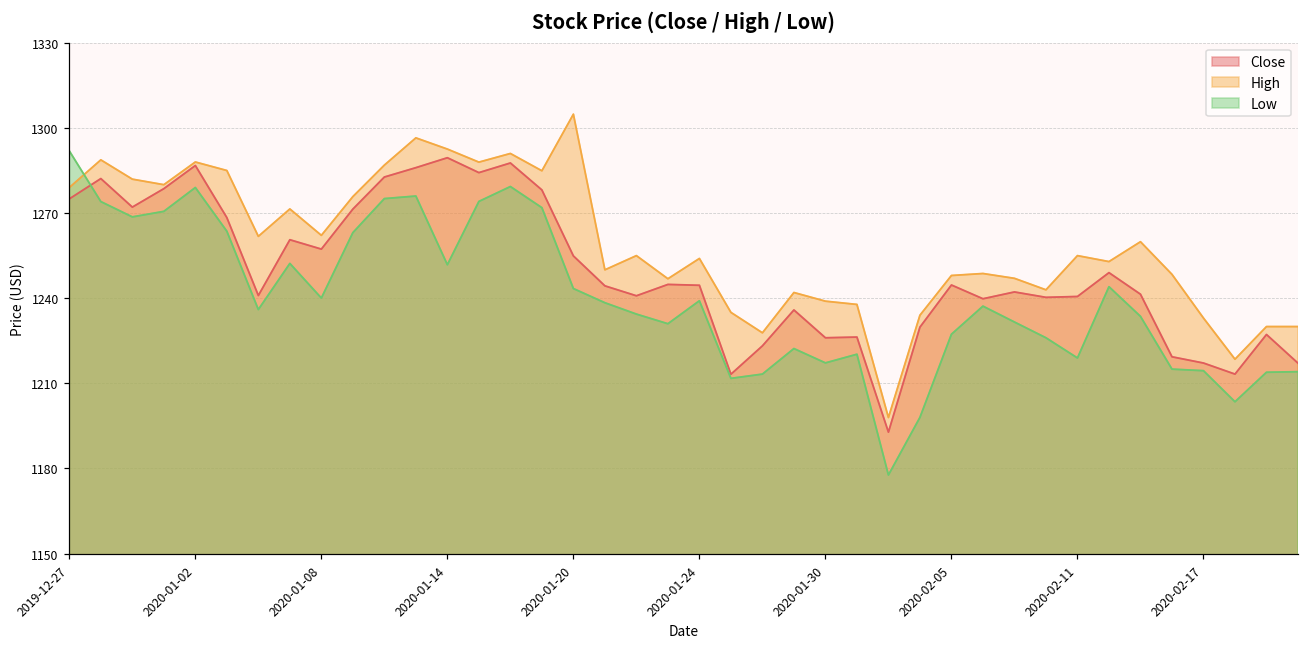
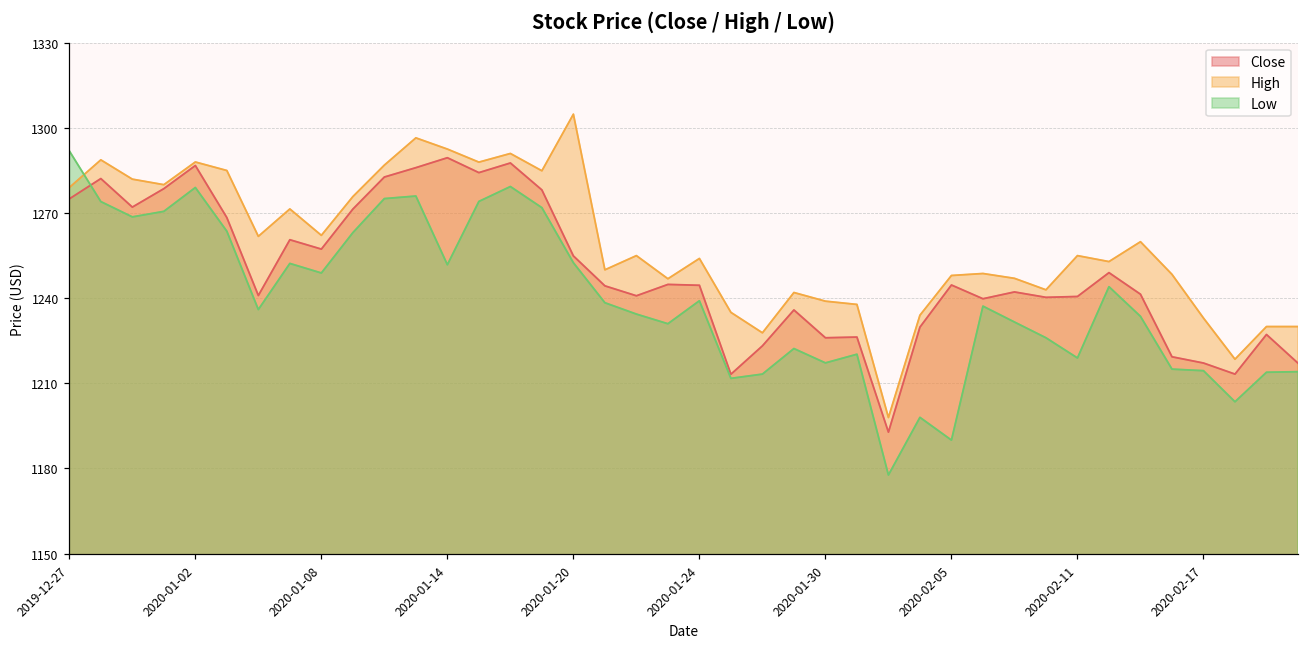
  {
    "Low": {
      "2019-12-27": 1292,
      "2020-01-02": 1279,
-     "2020-01-08": 1240,
+     "2020-01-08": 1249,
      "2020-01-14": 1252,
-     "2020-01-20": 1243,
+     "2020-01-20": 1253,
      "2020-01-24": 1239,
      "2020-01-30": 1217,
-     "2020-02-05": 1227,
+     "2020-02-05": 1190,
      "2020-02-11": 1219,
      "2020-02-17": 1214
    }
  }
